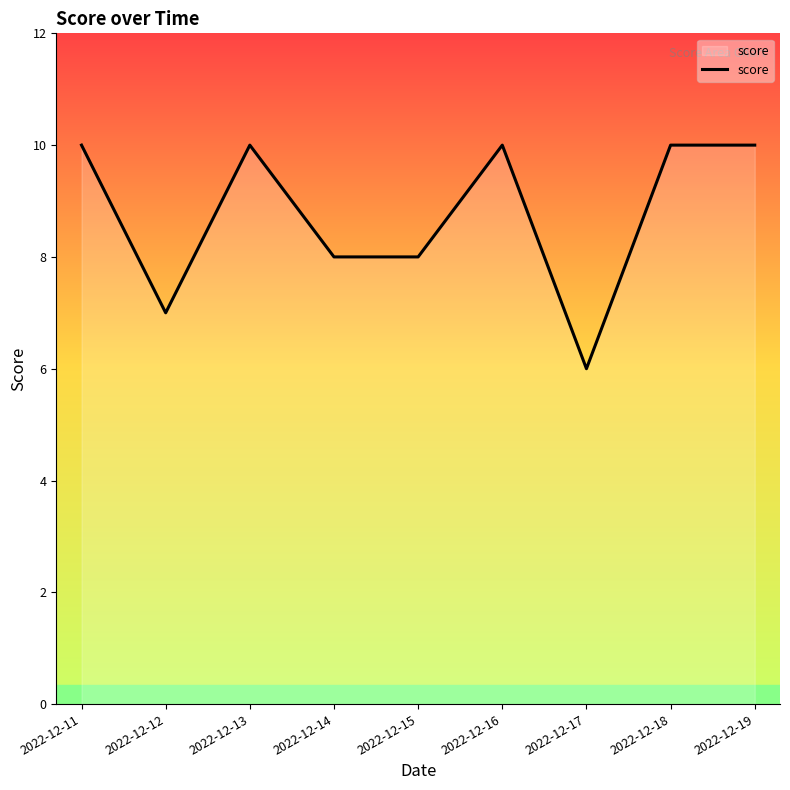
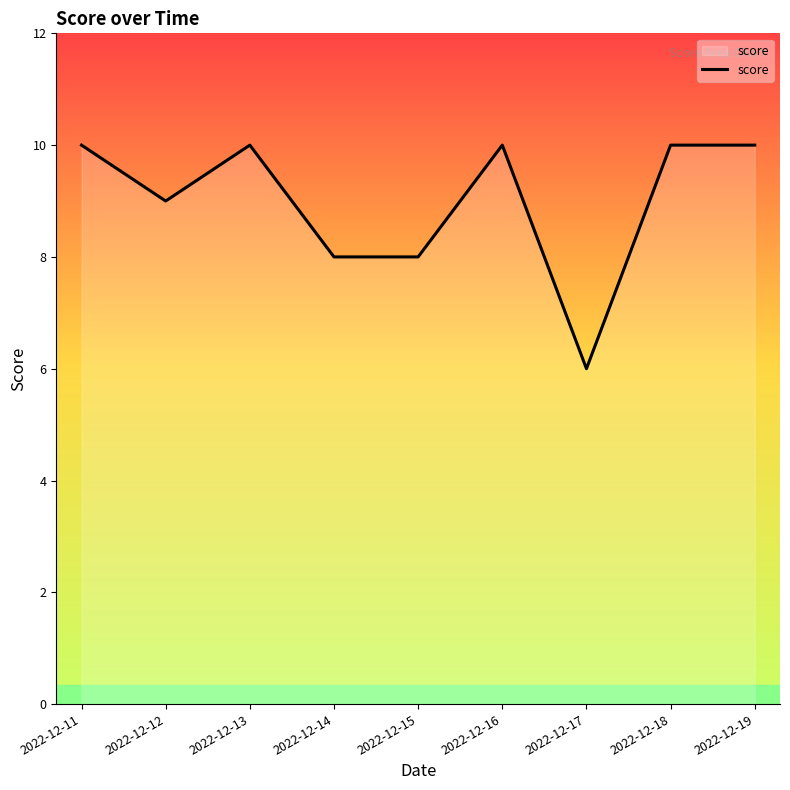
  {
    "2022-12-11": 10,
-   "2022-12-12": 7,
+   "2022-12-12": 9,
    "2022-12-13": 10,
    "2022-12-14": 8,
    "2022-12-15": 8,
    "2022-12-16": 10,
    "2022-12-17": 6,
    "2022-12-18": 10,
    "2022-12-19": 10
  }
